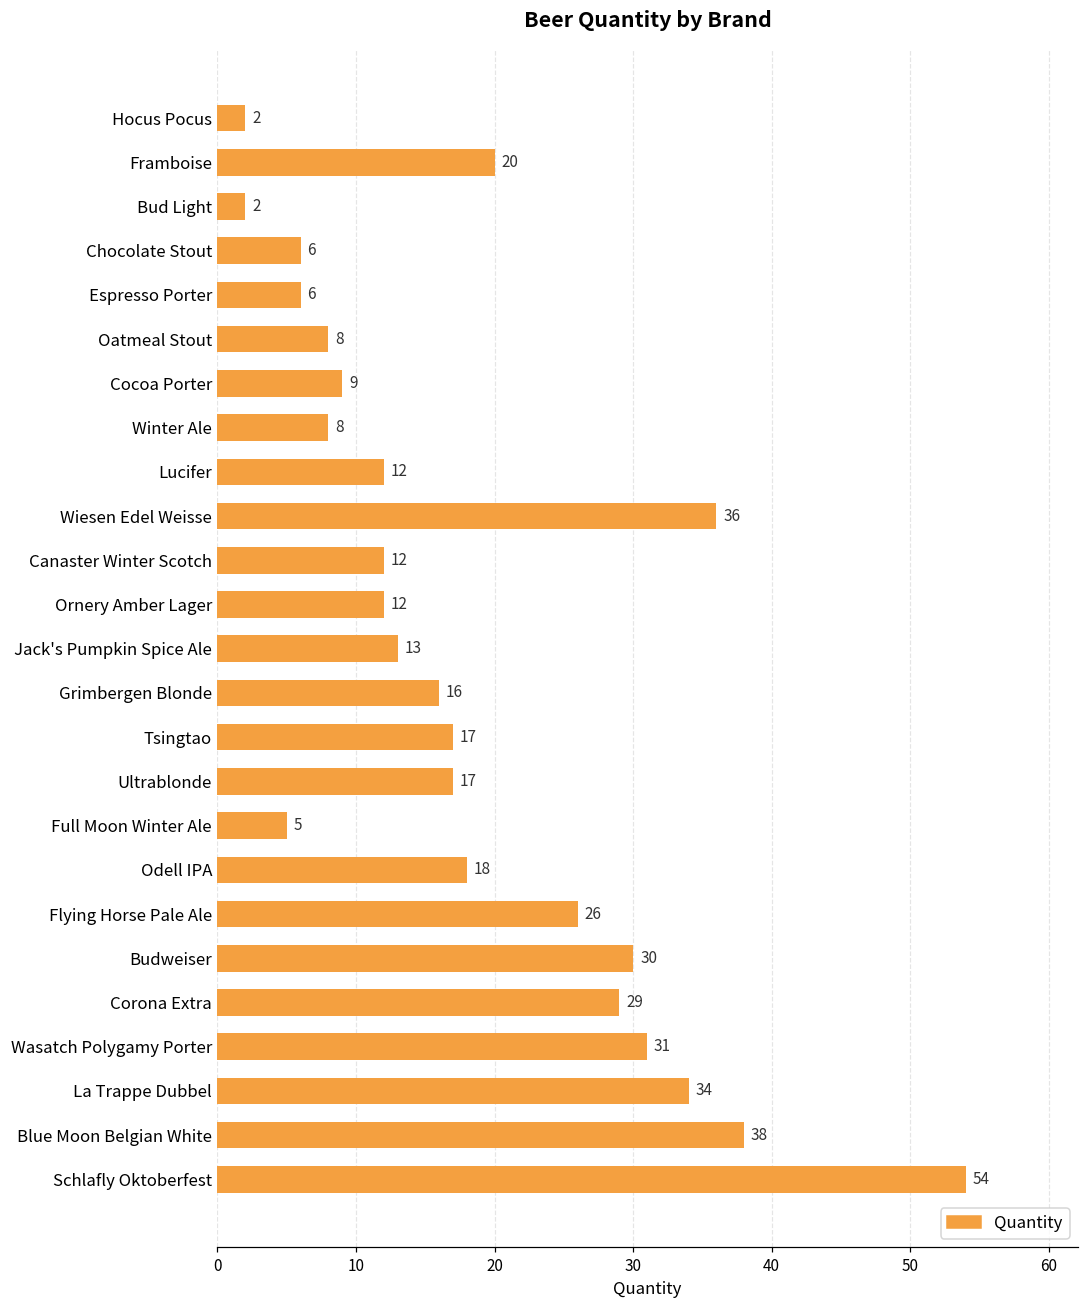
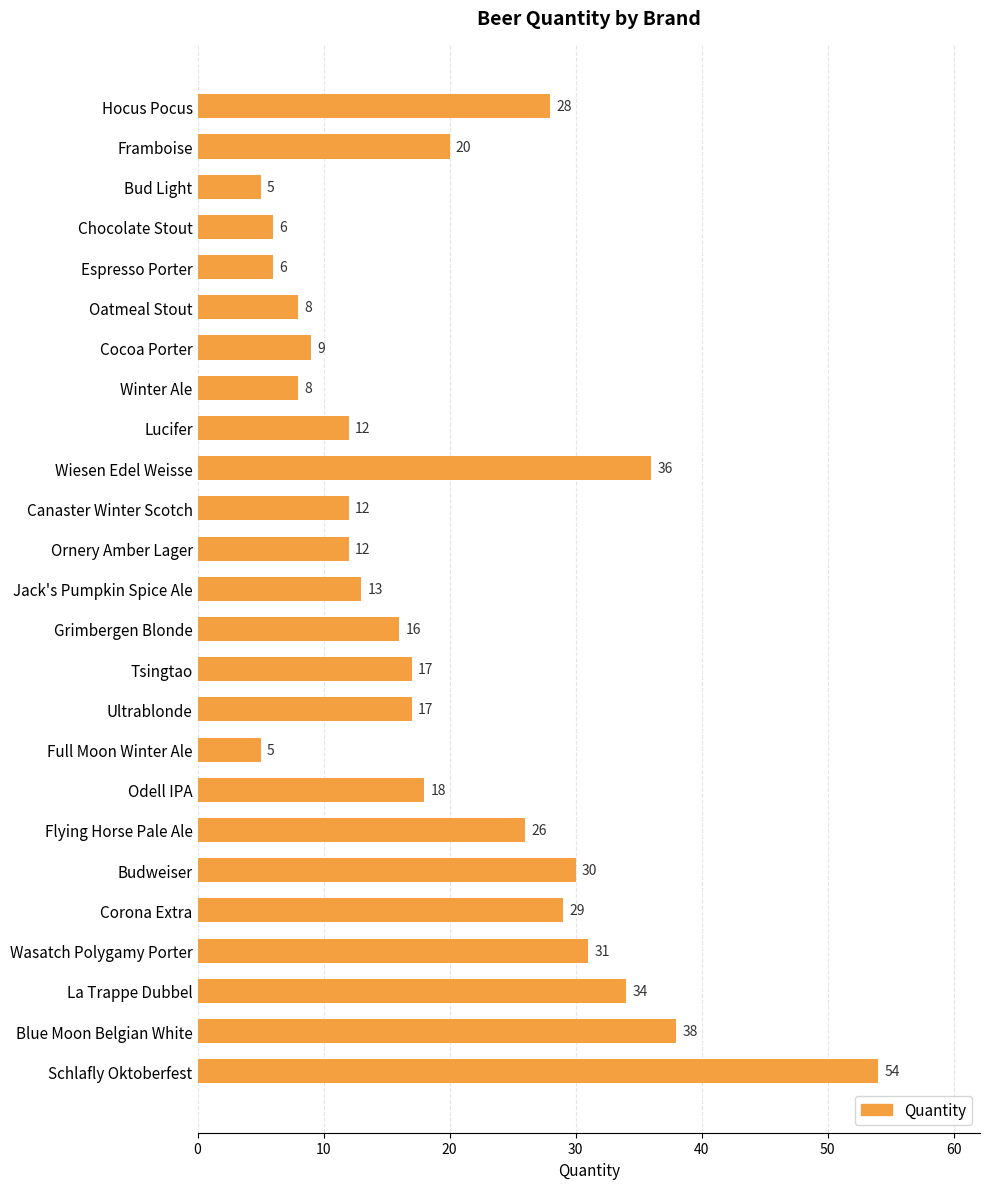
  {
-   "Hocus Pocus": 2,
+   "Hocus Pocus": 28,
    "Framboise": 20,
-   "Bud Light": 2,
+   "Bud Light": 5,
    "Chocolate Stout": 6,
    "Espresso Porter": 6,
    "Oatmeal Stout": 8,
    "Cocoa Porter": 9,
    "Winter Ale": 8,
    "Lucifer": 12,
    "Wiesen Edel Weisse": 36,
    "Canaster Winter Scotch": 12,
    "Ornery Amber Lager": 12,
    "Jack's Pumpkin Spice Ale": 13,
    "Grimbergen Blonde": 16,
    "Tsingtao": 17,
    "Ultrablonde": 17,
    "Full Moon Winter Ale": 5,
    "Odell IPA": 18,
    "Flying Horse Pale Ale": 26,
    "Budweiser": 30,
    "Corona Extra": 29,
    "Wasatch Polygamy Porter": 31,
    "La Trappe Dubbel": 34,
    "Blue Moon Belgian White": 38,
    "Schlafly Oktoberfest": 54
  }
